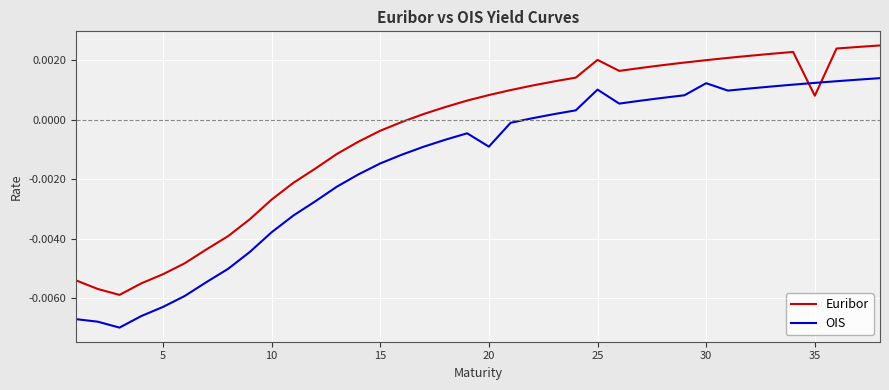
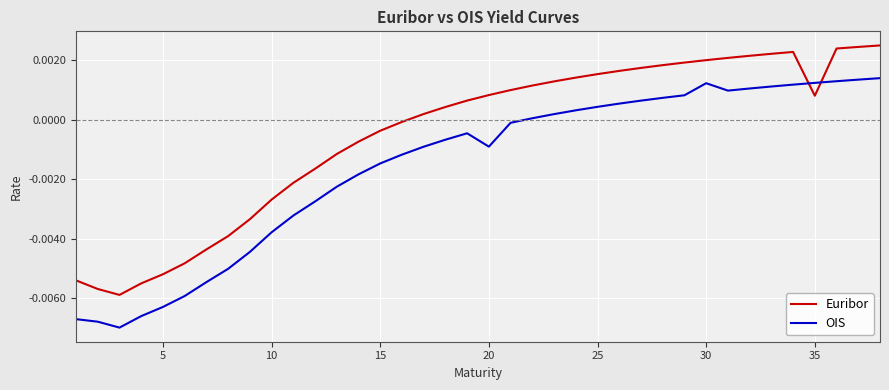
  {
    "Euribor": {
      "5": -0.0052,
      "10": -0.0027,
      "15": -0.0004,
      "20": 0.0008,
-     "25": 0.0020,
+     "25": 0.0015,
      "30": 0.0020,
      "35": 0.0008
    },
    "OIS": {
      "5": -0.0063,
      "10": -0.0038,
      "15": -0.0015,
      "20": -0.0009,
-     "25": 0.0010,
+     "25": 0.0004,
      "30": 0.0012,
      "35": 0.0012
    }
  }
